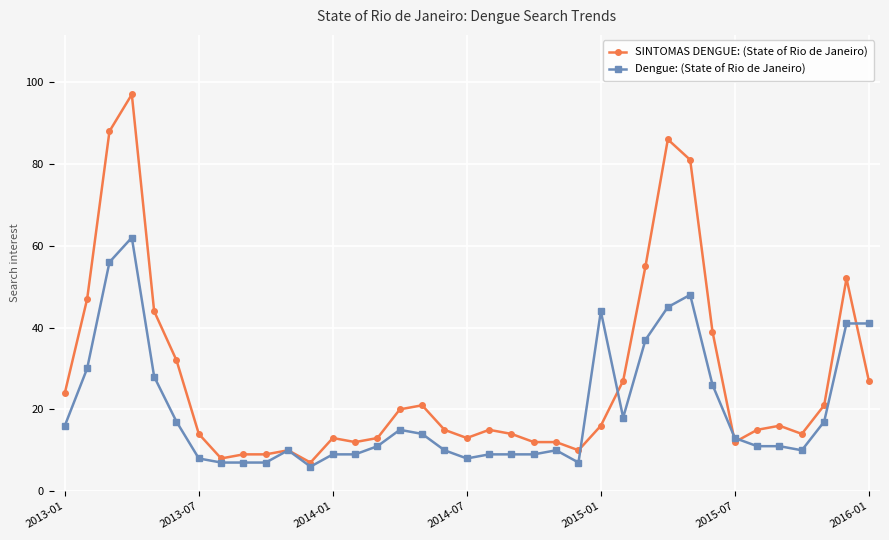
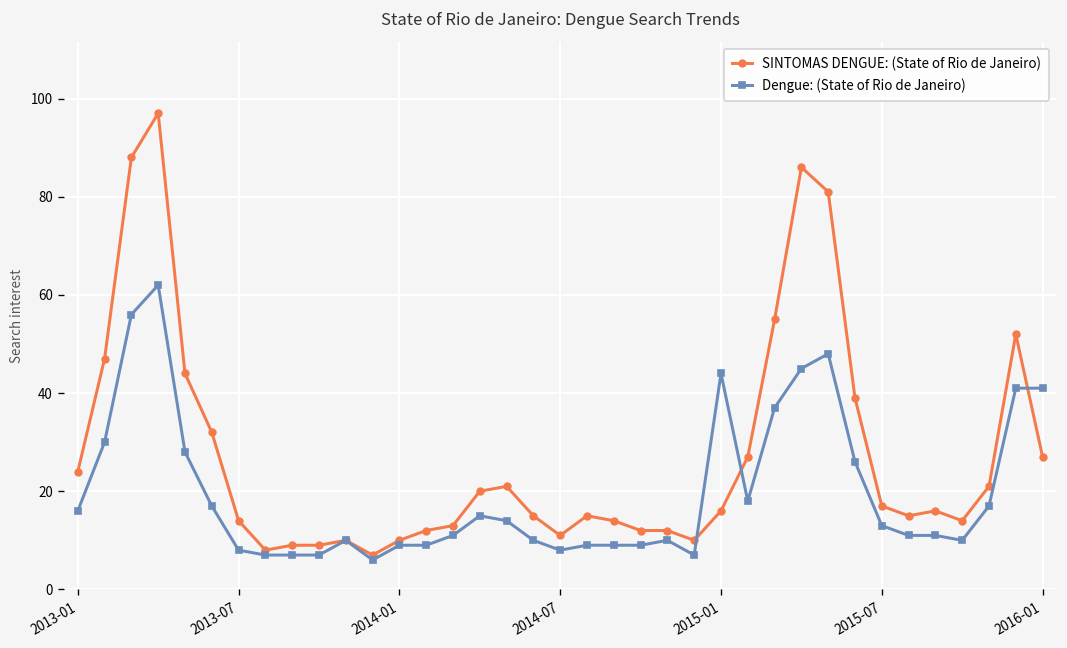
  {
    "SINTOMAS DENGUE: (State of Rio de Janeiro)": {
      "2013-01": 24,
      "2013-07": 14,
-     "2014-01": 13,
-     "2014-07": 13,
+     "2014-01": 10,
+     "2014-07": 11,
      "2015-01": 16,
-     "2015-07": 12,
+     "2015-07": 17,
      "2016-01": 27
    },
    "Dengue: (State of Rio de Janeiro)": {
      "2013-01": 16,
      "2013-07": 8,
      "2014-01": 9,
      "2014-07": 8,
      "2015-01": 44,
      "2015-07": 13,
      "2016-01": 41
    }
  }
